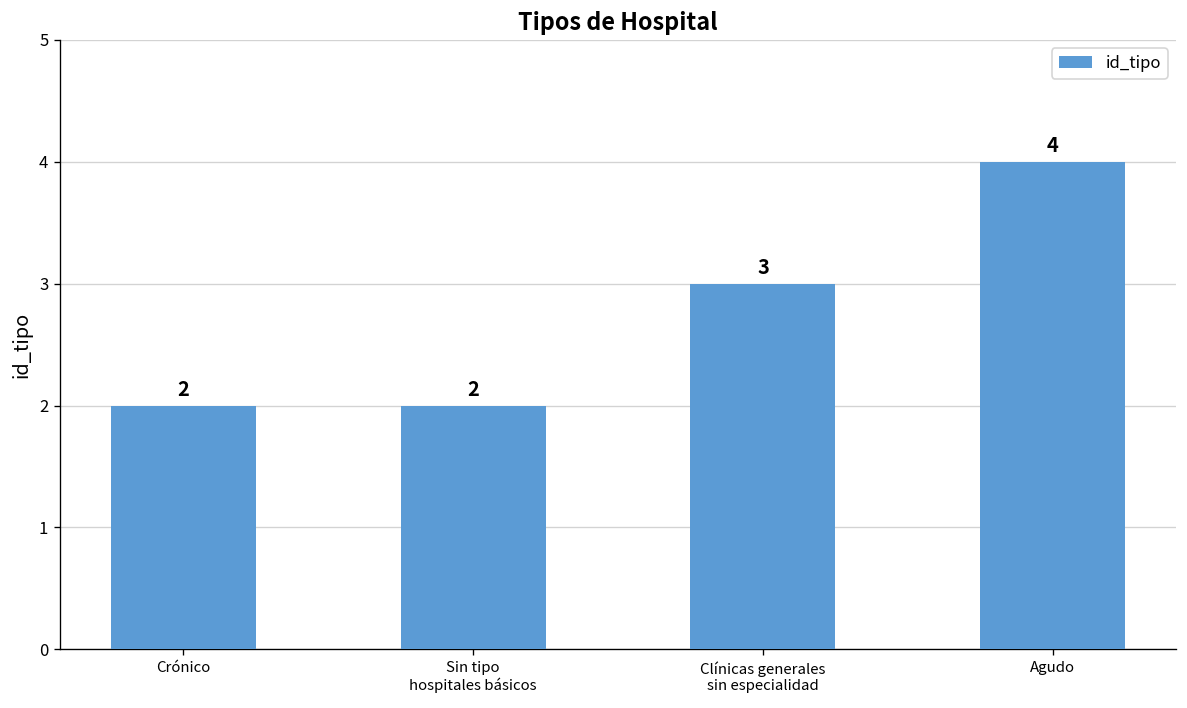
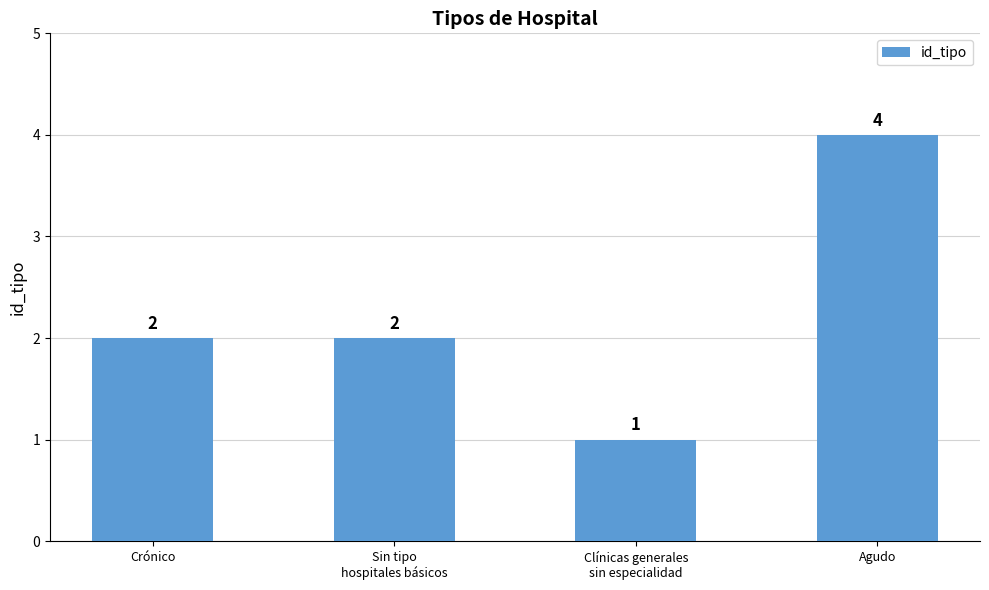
  {
    "Crónico": 2,
    "Sin tipo hospitales básicos": 2,
-   "Clínicas generales sin especialidad": 3,
+   "Clínicas generales sin especialidad": 1,
    "Agudo": 4
  }
